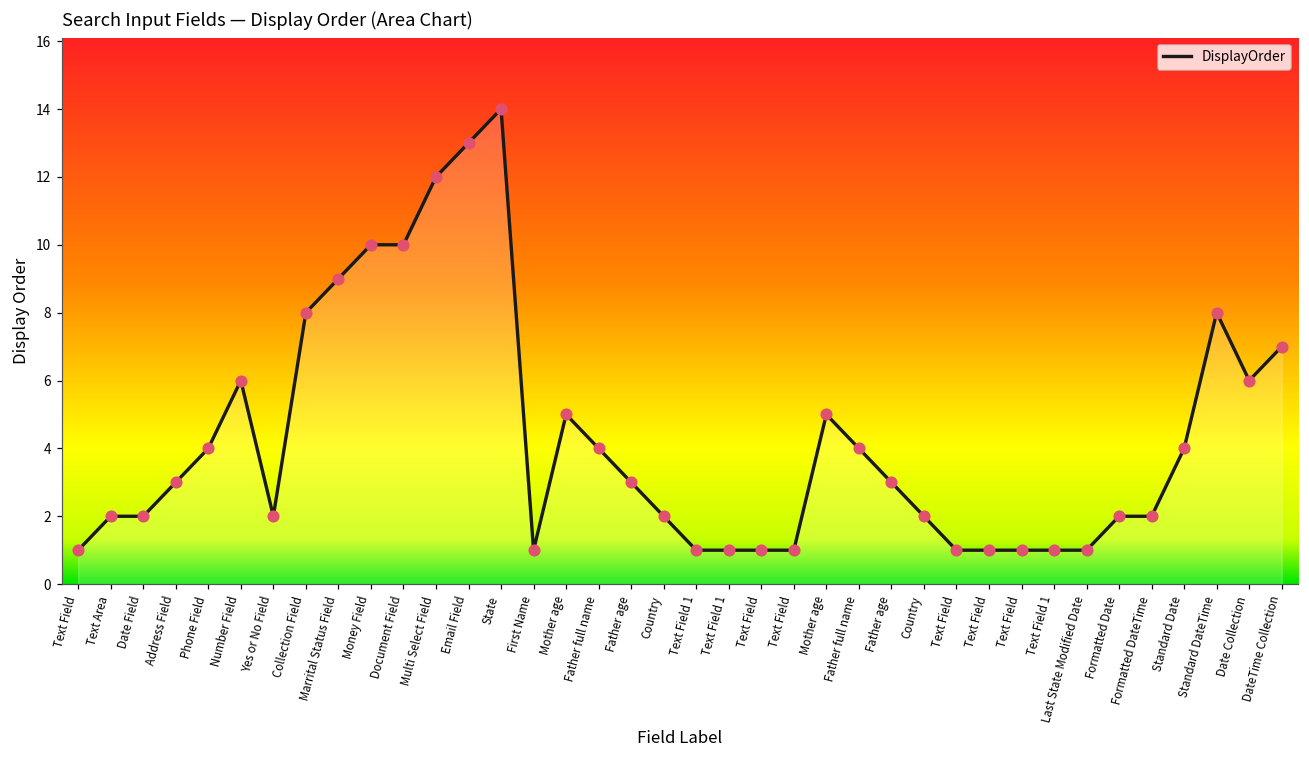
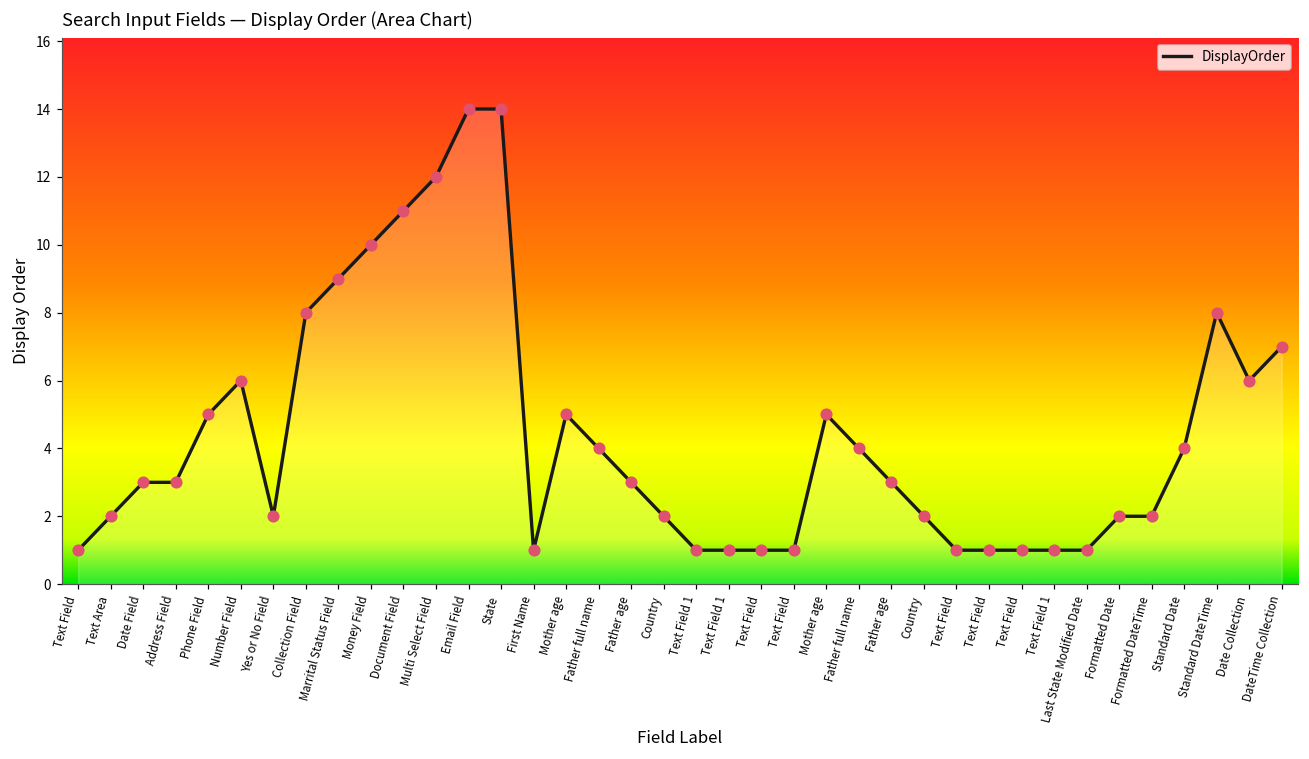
  {
    "Text Area": 2,
-   "Date Field": 2,
+   "Date Field": 3,
    "Address Field": 3,
-   "Phone Field": 4,
+   "Phone Field": 5,
    "Number Field": 6,
    "Yes or No Field": 2,
    "Collection Field": 8,
    "Marrital Status Field": 9,
    "Money Field": 10,
-   "Document Field": 10,
+   "Document Field": 11,
    "Multi Select Field": 12,
-   "Email Field": 13,
+   "Email Field": 14,
    "State": 14,
    "First Name": 1,
    "Last State Modified Date": 1,
    "Formatted Date": 2,
    "Formatted DateTime": 2,
    "Standard Date": 4,
    "Standard DateTime": 8,
    "Date Collection": 6,
    "DateTime Collection": 7
  }
